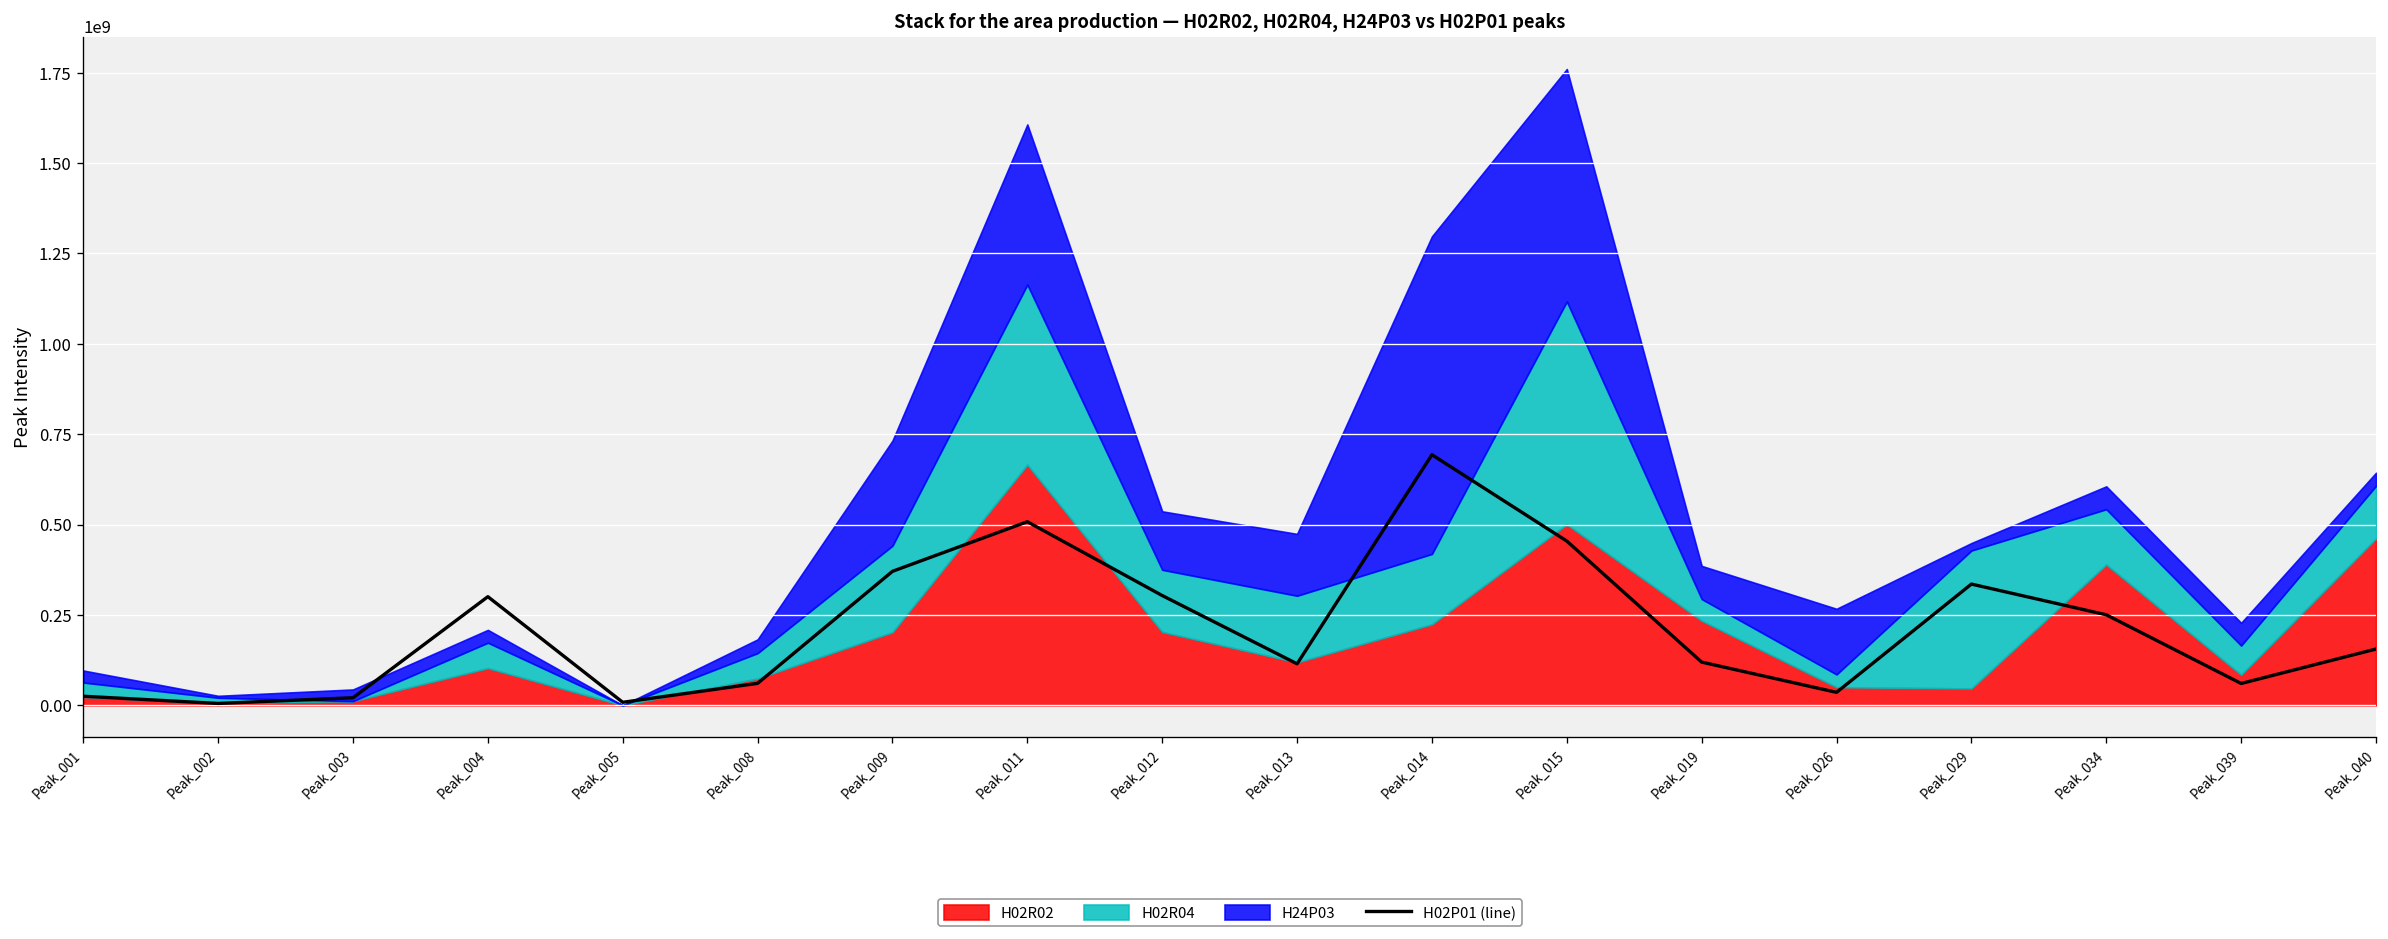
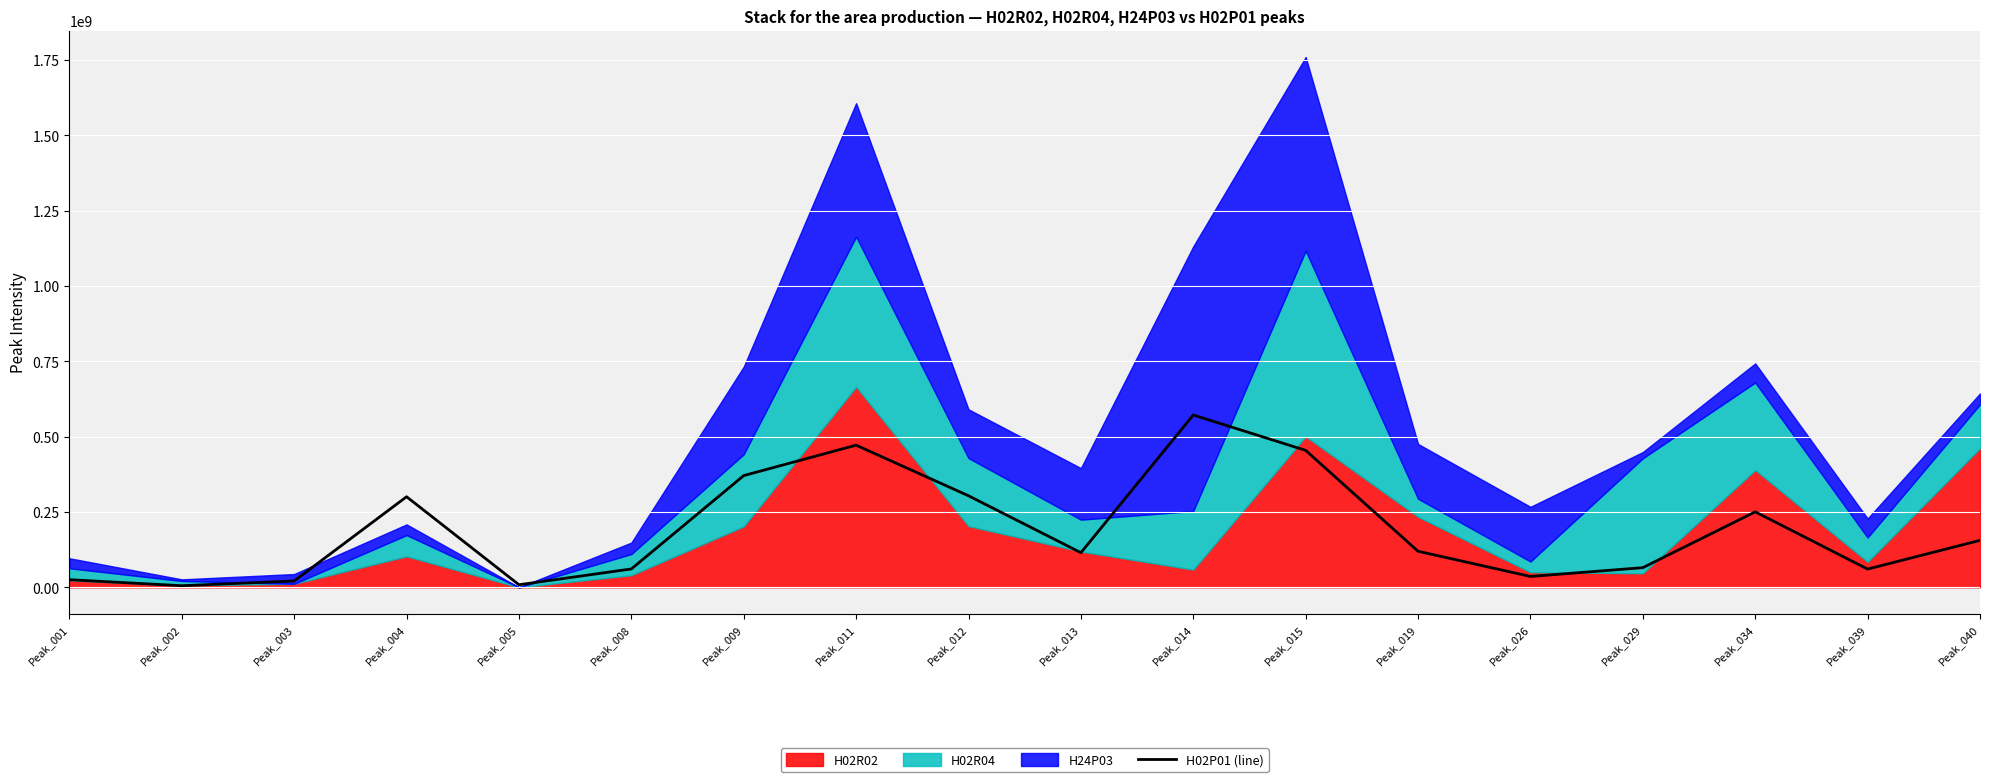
  {
    "H02P01 (line)": {
      "Peak_003": 20000000,
      "Peak_004": 300000000,
      "Peak_008": 60000000,
      "Peak_009": 370000000,
-     "Peak_011": 510000000,
+     "Peak_011": 470000000,
      "Peak_012": 300000000,
-     "Peak_014": 690000000,
+     "Peak_014": 570000000,
      "Peak_015": 450000000,
      "Peak_019": 120000000,
      "Peak_026": 40000000,
-     "Peak_029": 340000000,
+     "Peak_029": 70000000,
      "Peak_034": 250000000,
      "Peak_039": 60000000,
      "Peak_040": 160000000
    },
    "H02R02": {
      "Peak_004": 100000000,
-     "Peak_008": 70000000,
+     "Peak_008": 40000000,
      "Peak_009": 200000000,
      "Peak_011": 670000000,
      "Peak_012": 200000000,
-     "Peak_014": 220000000,
+     "Peak_014": 60000000,
      "Peak_015": 500000000,
      "Peak_019": 230000000,
      "Peak_026": 50000000,
      "Peak_029": 50000000,
      "Peak_034": 390000000,
      "Peak_039": 80000000,
      "Peak_040": 460000000
    },
    "H02R04": {
      "Peak_001": 40000000,
      "Peak_004": 70000000,
      "Peak_008": 70000000,
      "Peak_009": 240000000,
      "Peak_011": 500000000,
-     "Peak_012": 170000000,
-     "Peak_013": 180000000,
+     "Peak_012": 230000000,
+     "Peak_013": 110000000,
      "Peak_014": 190000000,
      "Peak_015": 620000000,
      "Peak_019": 60000000,
      "Peak_026": 40000000,
      "Peak_029": 380000000,
-     "Peak_034": 150000000,
+     "Peak_034": 290000000,
      "Peak_039": 80000000,
      "Peak_040": 150000000
    },
    "H24P03": {
      "Peak_001": 30000000,
      "Peak_003": 30000000,
      "Peak_004": 40000000,
      "Peak_008": 40000000,
      "Peak_009": 290000000,
      "Peak_011": 440000000,
      "Peak_012": 160000000,
      "Peak_013": 170000000,
      "Peak_014": 880000000,
      "Peak_015": 640000000,
-     "Peak_019": 90000000,
+     "Peak_019": 180000000,
      "Peak_026": 180000000,
      "Peak_029": 20000000,
      "Peak_034": 60000000,
      "Peak_039": 60000000,
      "Peak_040": 40000000
    }
  }
